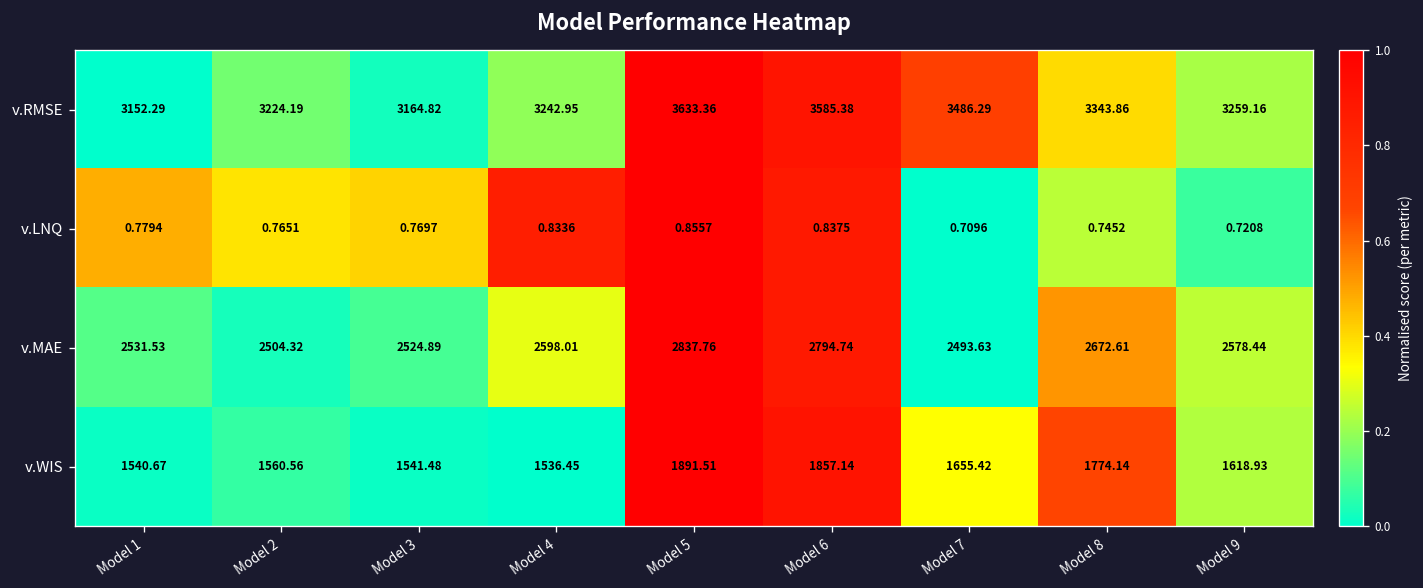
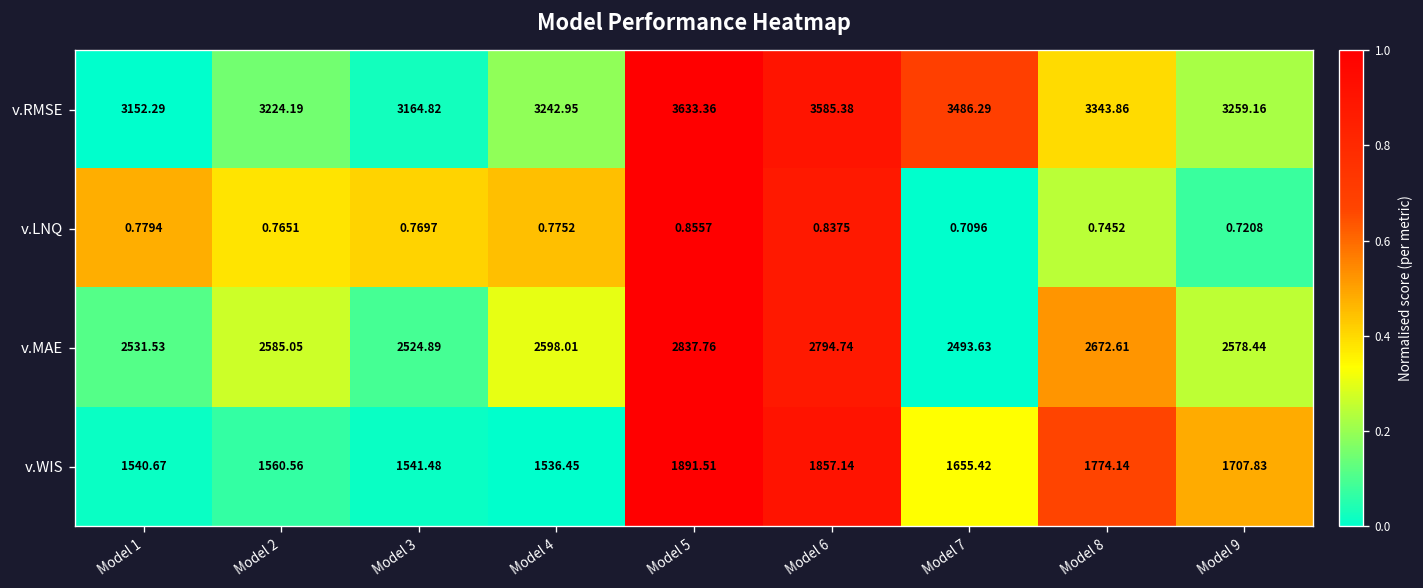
  {
    "v.RMSE": {
      "Model 1": 3152.29,
      "Model 2": 3224.19,
      "Model 3": 3164.82,
      "Model 4": 3242.95,
      "Model 5": 3633.36,
      "Model 6": 3585.38,
      "Model 7": 3486.29,
      "Model 8": 3343.86,
      "Model 9": 3259.16
    },
    "v.LNQ": {
      "Model 1": 0.7794,
      "Model 2": 0.7651,
      "Model 3": 0.7697,
-     "Model 4": 0.8336,
+     "Model 4": 0.7752,
      "Model 5": 0.8557,
      "Model 6": 0.8375,
      "Model 7": 0.7096,
      "Model 8": 0.7452,
      "Model 9": 0.7208
    },
    "v.MAE": {
      "Model 1": 2531.53,
-     "Model 2": 2504.32,
+     "Model 2": 2585.05,
      "Model 3": 2524.89,
      "Model 4": 2598.01,
      "Model 5": 2837.76,
      "Model 6": 2794.74,
      "Model 7": 2493.63,
      "Model 8": 2672.61,
      "Model 9": 2578.44
    },
    "v.WIS": {
      "Model 1": 1540.67,
      "Model 2": 1560.56,
      "Model 3": 1541.48,
      "Model 4": 1536.45,
      "Model 5": 1891.51,
      "Model 6": 1857.14,
      "Model 7": 1655.42,
      "Model 8": 1774.14,
-     "Model 9": 1618.93
+     "Model 9": 1707.83
    }
  }
